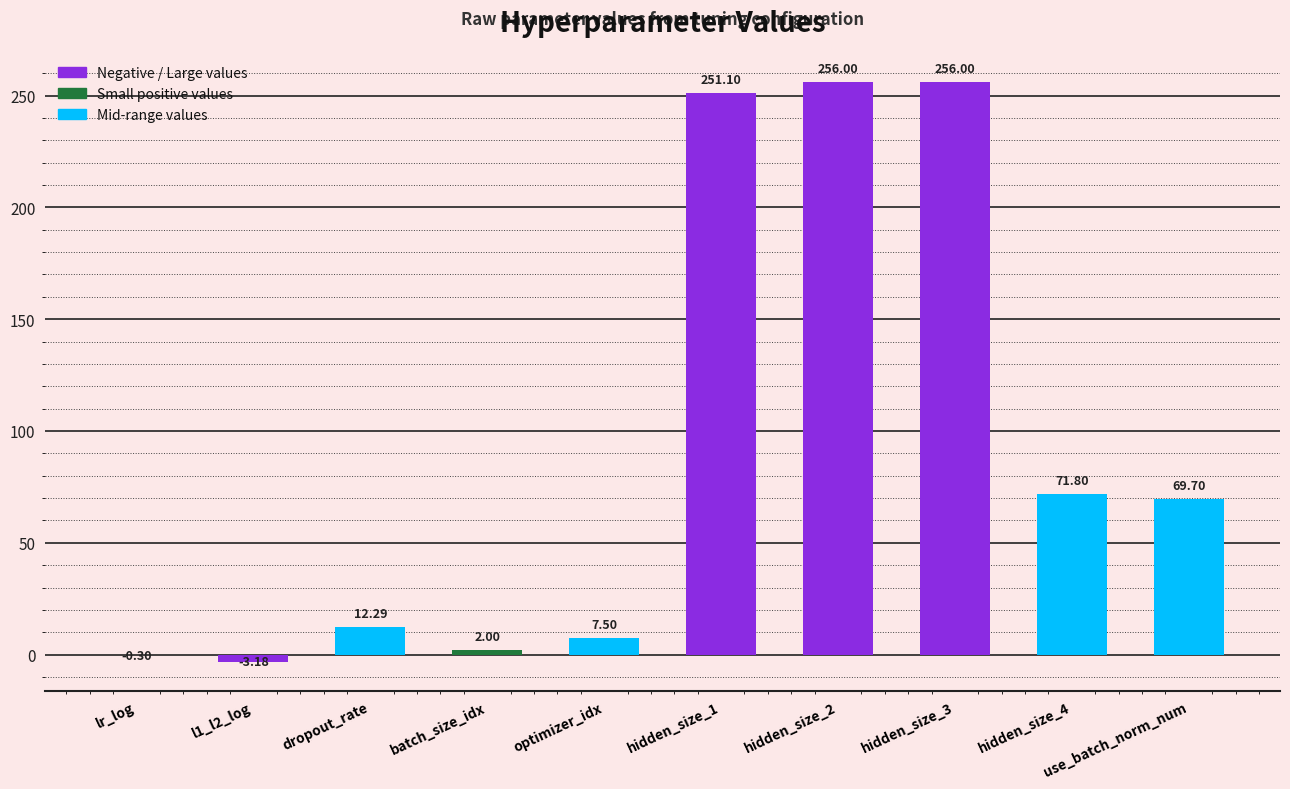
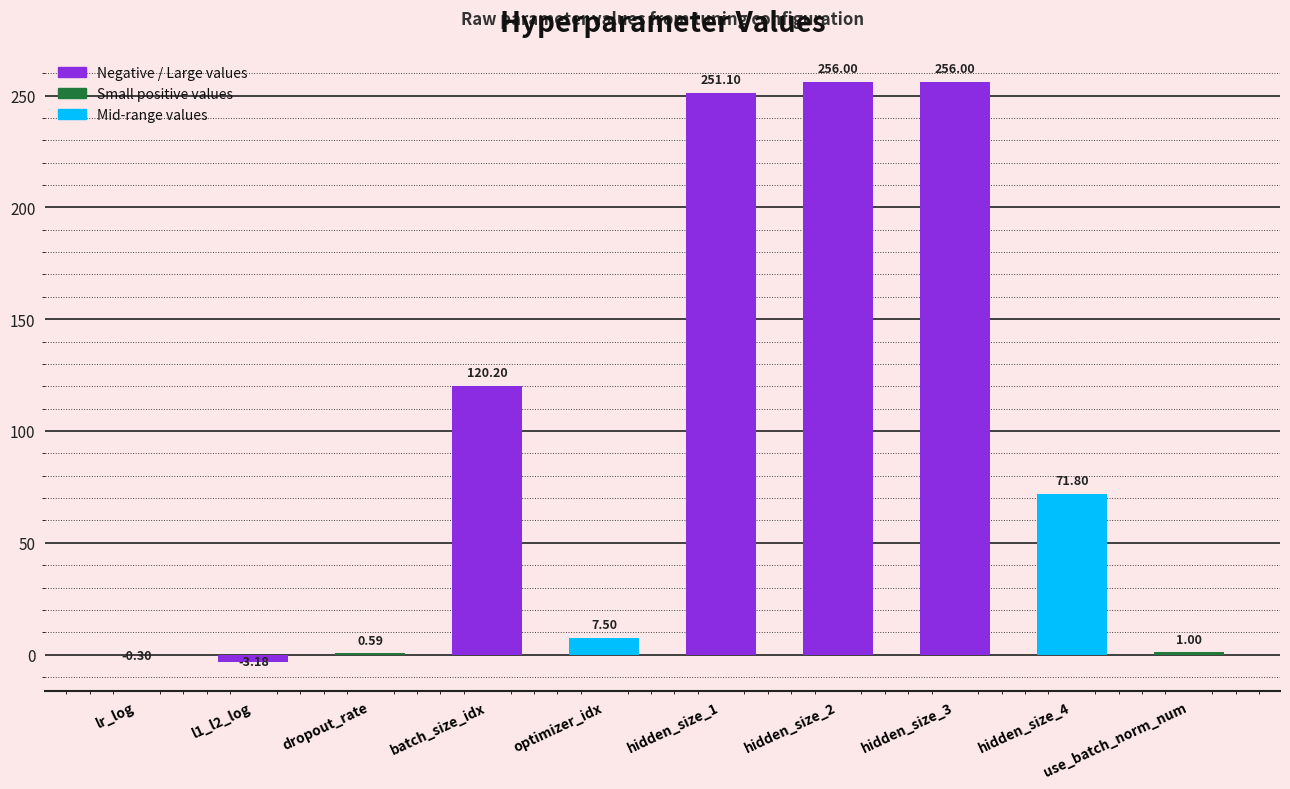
  {
    "lr_log": -0.30,
    "l1_l2_log": -3.18,
-   "dropout_rate": 12.29,
-   "batch_size_idx": 2.00,
+   "dropout_rate": 0.59,
+   "batch_size_idx": 120.20,
    "optimizer_idx": 7.50,
    "hidden_size_1": 251.10,
    "hidden_size_2": 256.00,
    "hidden_size_3": 256.00,
    "hidden_size_4": 71.80,
-   "use_batch_norm_num": 69.70
+   "use_batch_norm_num": 1.00
  }
